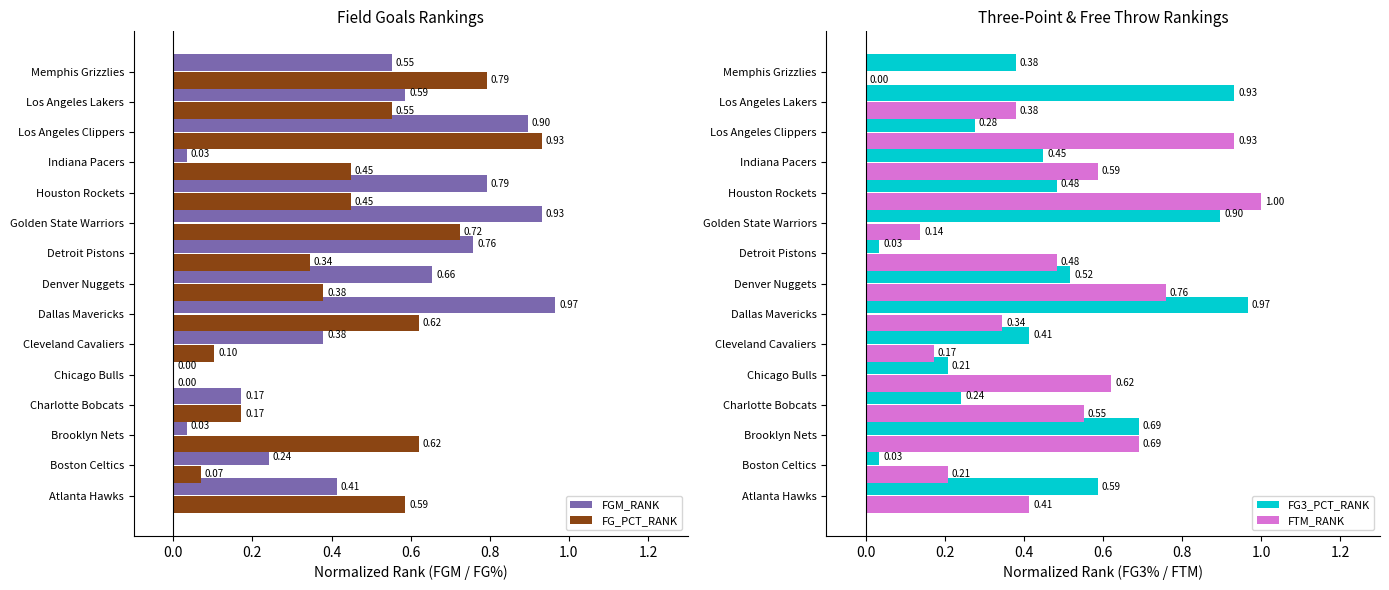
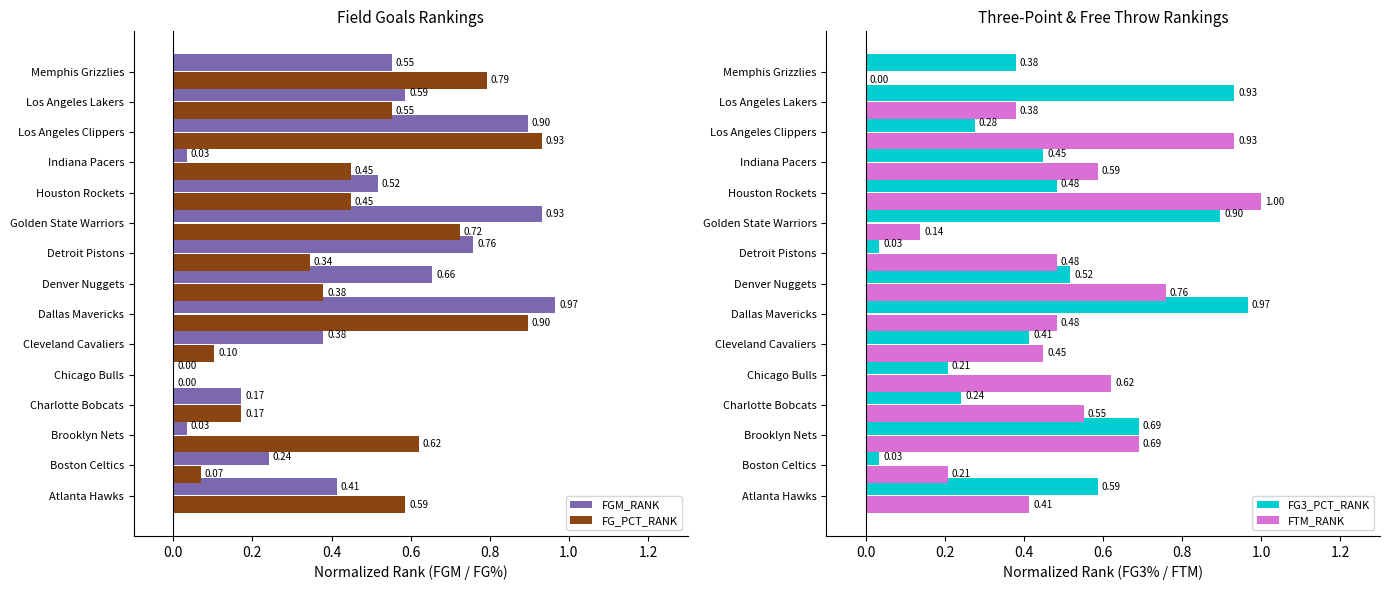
  {
    "Field Goals Rankings": {
      "FGM_RANK": {
        "Memphis Grizzlies": 0.55,
        "Los Angeles Lakers": 0.59,
        "Los Angeles Clippers": 0.90,
        "Indiana Pacers": 0.03,
-       "Houston Rockets": 0.79,
+       "Houston Rockets": 0.52,
        "Golden State Warriors": 0.93,
        "Detroit Pistons": 0.76,
        "Denver Nuggets": 0.66,
        "Dallas Mavericks": 0.97,
        "Cleveland Cavaliers": 0.38,
        "Chicago Bulls": 0.00,
        "Charlotte Bobcats": 0.17,
        "Brooklyn Nets": 0.03,
        "Boston Celtics": 0.24,
        "Atlanta Hawks": 0.41
      },
      "FG_PCT_RANK": {
        "Memphis Grizzlies": 0.79,
        "Los Angeles Lakers": 0.55,
        "Los Angeles Clippers": 0.93,
        "Indiana Pacers": 0.45,
        "Houston Rockets": 0.45,
        "Golden State Warriors": 0.72,
        "Detroit Pistons": 0.34,
        "Denver Nuggets": 0.38,
-       "Dallas Mavericks": 0.62,
+       "Dallas Mavericks": 0.90,
        "Cleveland Cavaliers": 0.10,
        "Chicago Bulls": 0.00,
        "Charlotte Bobcats": 0.17,
        "Brooklyn Nets": 0.62,
        "Boston Celtics": 0.07,
        "Atlanta Hawks": 0.59
      }
    },
    "Three-Point & Free Throw Rankings": {
      "FG3_PCT_RANK": {
        "Memphis Grizzlies": 0.38,
        "Los Angeles Lakers": 0.93,
        "Los Angeles Clippers": 0.28,
        "Indiana Pacers": 0.45,
        "Houston Rockets": 0.48,
        "Golden State Warriors": 0.90,
        "Detroit Pistons": 0.03,
        "Denver Nuggets": 0.52,
        "Dallas Mavericks": 0.97,
        "Cleveland Cavaliers": 0.41,
        "Chicago Bulls": 0.21,
        "Charlotte Bobcats": 0.24,
        "Brooklyn Nets": 0.69,
        "Boston Celtics": 0.03,
        "Atlanta Hawks": 0.59
      },
      "FTM_RANK": {
        "Memphis Grizzlies": 0.00,
        "Los Angeles Lakers": 0.38,
        "Los Angeles Clippers": 0.93,
        "Indiana Pacers": 0.59,
        "Houston Rockets": 1.00,
        "Golden State Warriors": 0.14,
        "Detroit Pistons": 0.48,
        "Denver Nuggets": 0.76,
-       "Dallas Mavericks": 0.34,
-       "Cleveland Cavaliers": 0.17,
+       "Dallas Mavericks": 0.48,
+       "Cleveland Cavaliers": 0.45,
        "Chicago Bulls": 0.62,
        "Charlotte Bobcats": 0.55,
        "Brooklyn Nets": 0.69,
        "Boston Celtics": 0.21,
        "Atlanta Hawks": 0.41
      }
    }
  }
